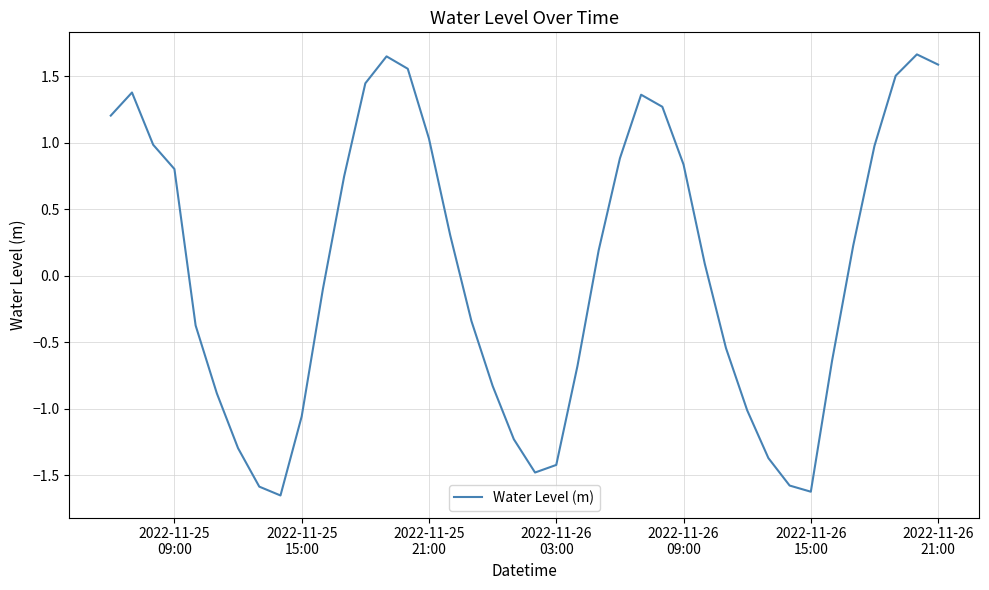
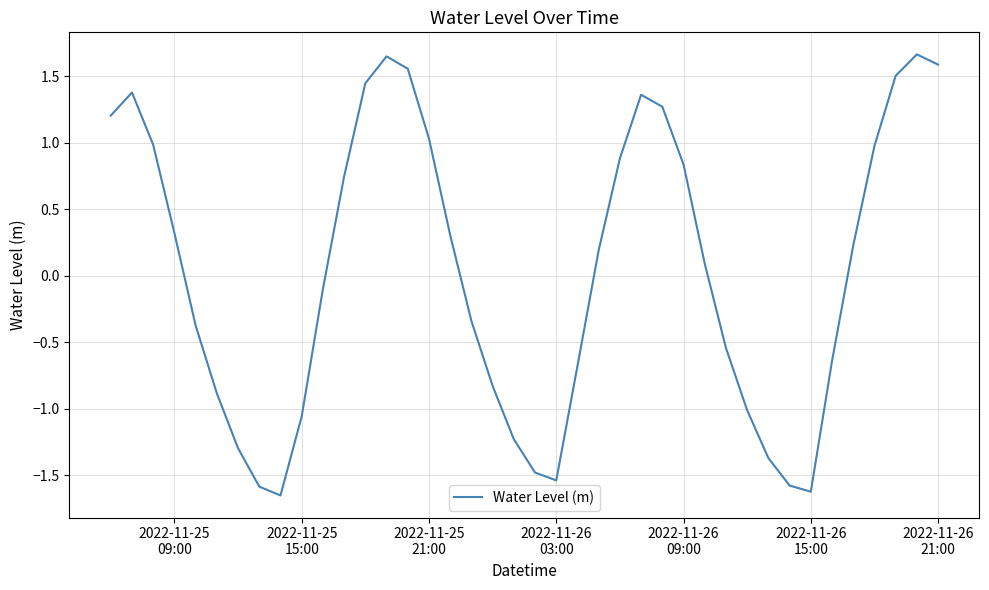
  {
-   "2022-11-25 09:00": 0.80,
+   "2022-11-25 09:00": 0.32,
    "2022-11-25 15:00": -1.06,
    "2022-11-25 21:00": 1.03,
-   "2022-11-26 03:00": -1.42,
+   "2022-11-26 03:00": -1.54,
    "2022-11-26 09:00": 0.84,
    "2022-11-26 15:00": -1.62,
    "2022-11-26 21:00": 1.59
  }
